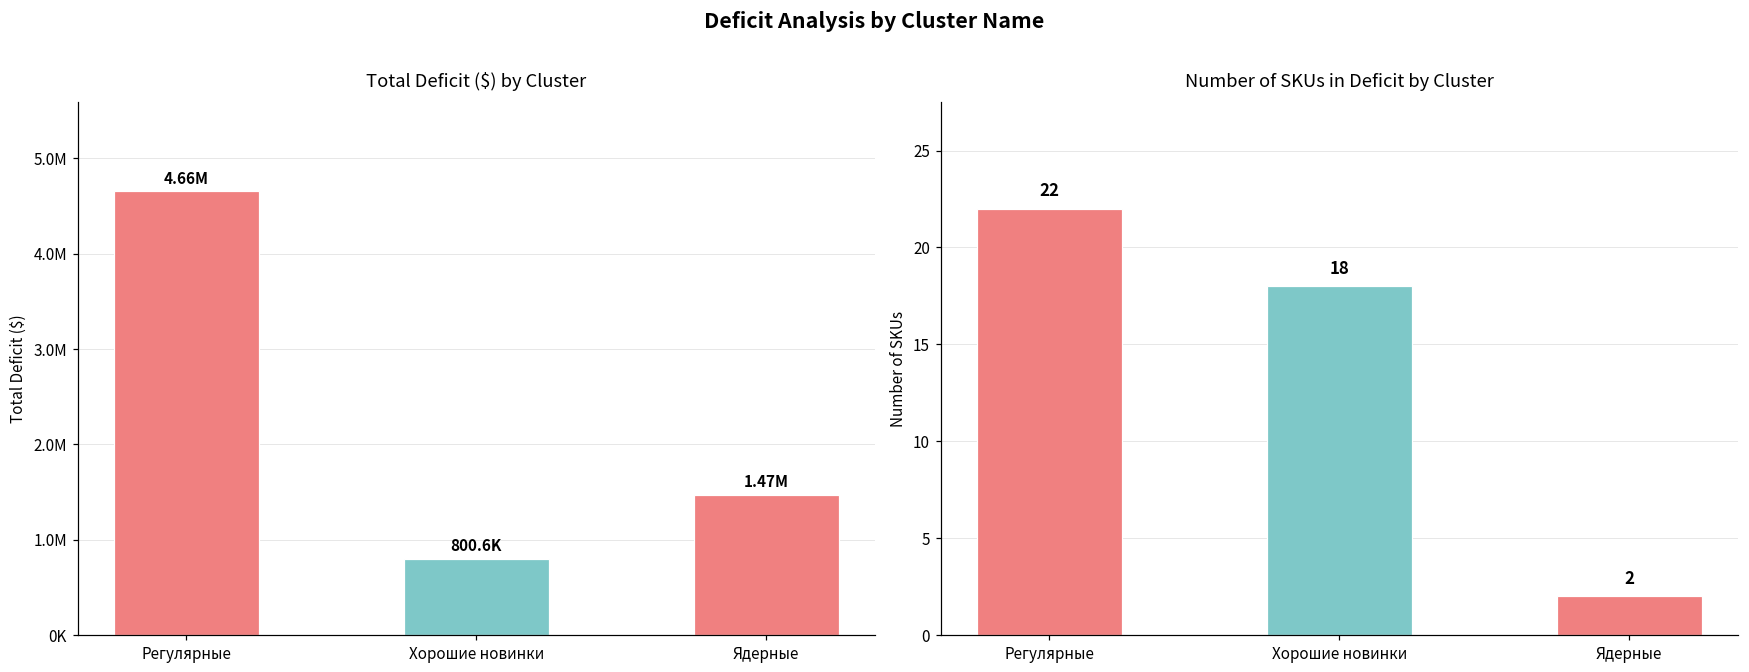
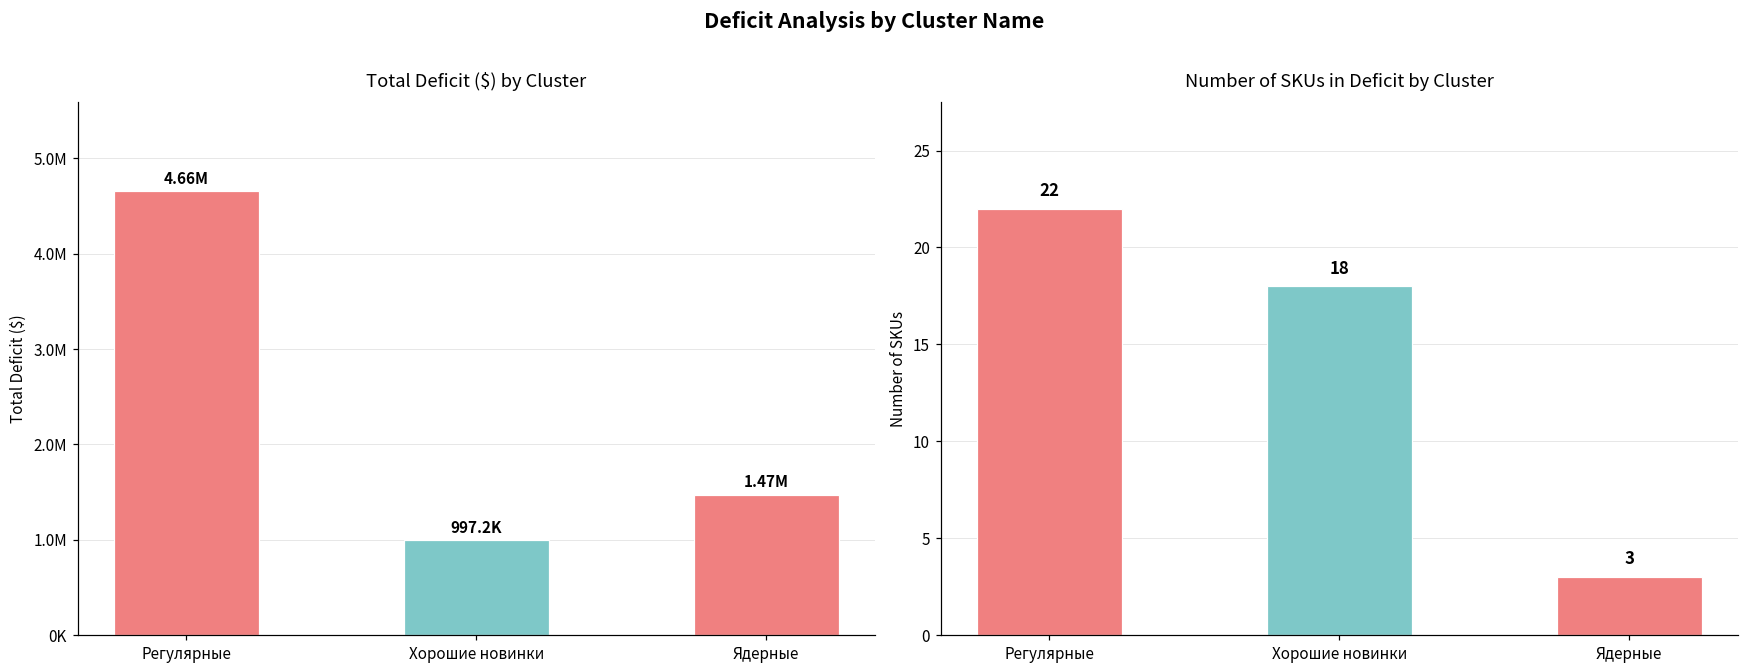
  {
    "Total Deficit ($) by Cluster": {
      "Регулярные": "4.66M",
-     "Хорошие новинки": "800.6K",
+     "Хорошие новинки": "997.2K",
      "Ядерные": "1.47M"
    },
    "Number of SKUs in Deficit by Cluster": {
      "Регулярные": "22",
      "Хорошие новинки": "18",
-     "Ядерные": "2"
+     "Ядерные": "3"
    }
  }
